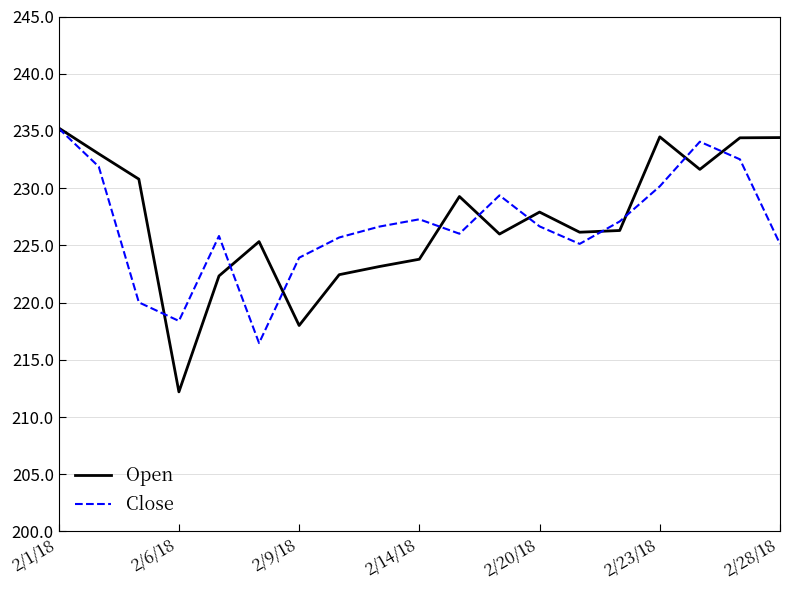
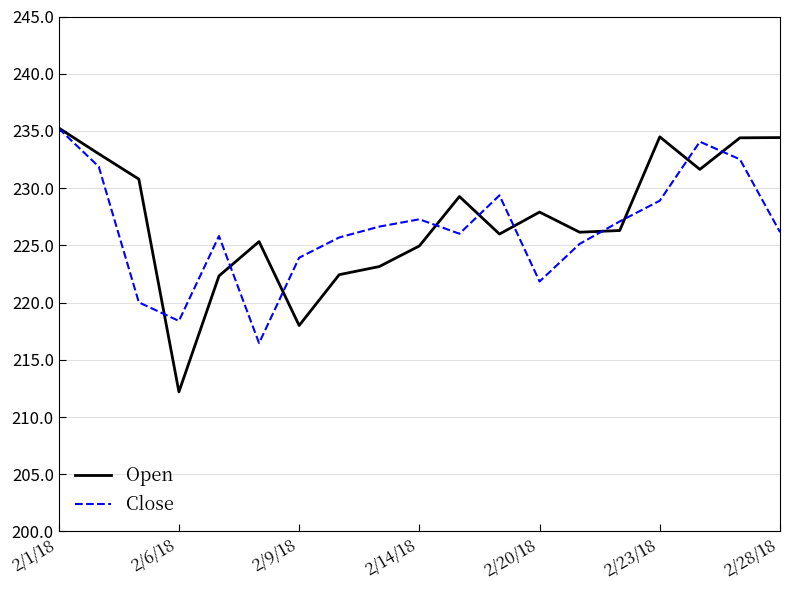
  {
    "Open": {
      "2/6/18": 212.2,
      "2/9/18": 218.0,
-     "2/14/18": 223.8,
+     "2/14/18": 224.9,
      "2/20/18": 227.9,
      "2/23/18": 234.5,
      "2/28/18": 234.4
    },
    "Close": {
      "2/6/18": 218.4,
      "2/9/18": 223.9,
      "2/14/18": 227.3,
-     "2/20/18": 226.7,
-     "2/23/18": 230.2,
-     "2/28/18": 225.1
+     "2/20/18": 221.8,
+     "2/23/18": 228.9,
+     "2/28/18": 226.2
    }
  }
